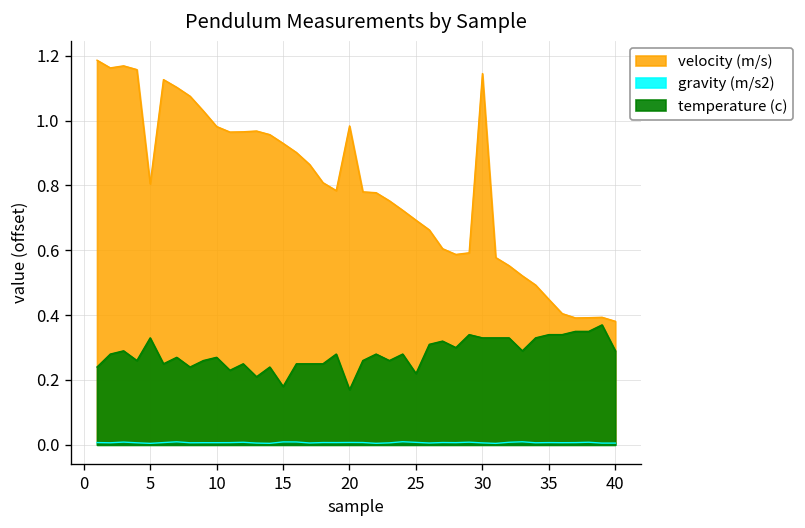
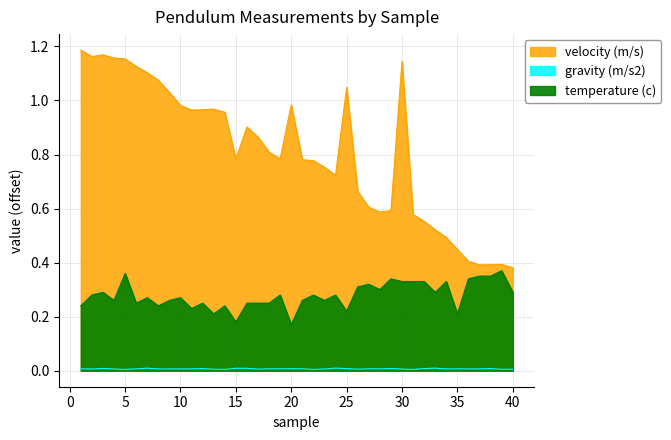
  {
    "velocity (m/s)": {
-     "5": 0.80,
+     "5": 1.15,
      "10": 0.98,
-     "15": 0.93,
+     "15": 0.78,
      "20": 0.98,
-     "25": 0.69,
+     "25": 1.05,
      "30": 1.15,
      "35": 0.45,
      "40": 0.38
    },
    "gravity (m/s2)": {
      "5": 0.00,
      "10": 0.01,
      "15": 0.01,
      "20": 0.01,
      "25": 0.01,
      "30": 0.01,
      "35": 0.01,
      "40": 0.01
    },
    "temperature (c)": {
-     "5": 0.33,
+     "5": 0.36,
      "10": 0.27,
      "15": 0.18,
      "20": 0.17,
      "25": 0.22,
      "30": 0.33,
-     "35": 0.34,
+     "35": 0.21,
      "40": 0.29
    }
  }
